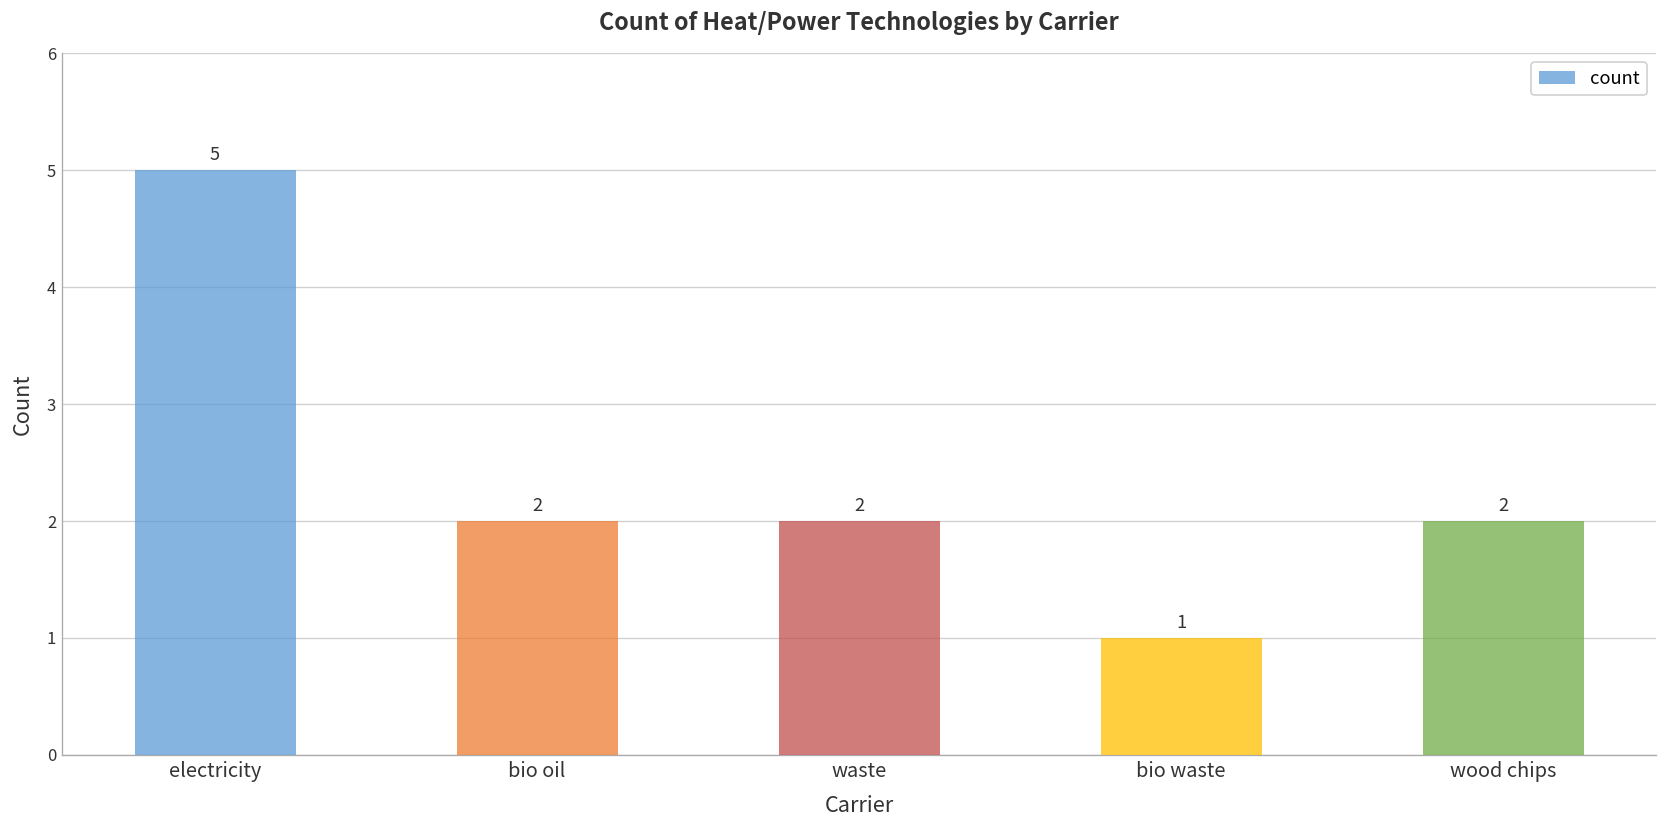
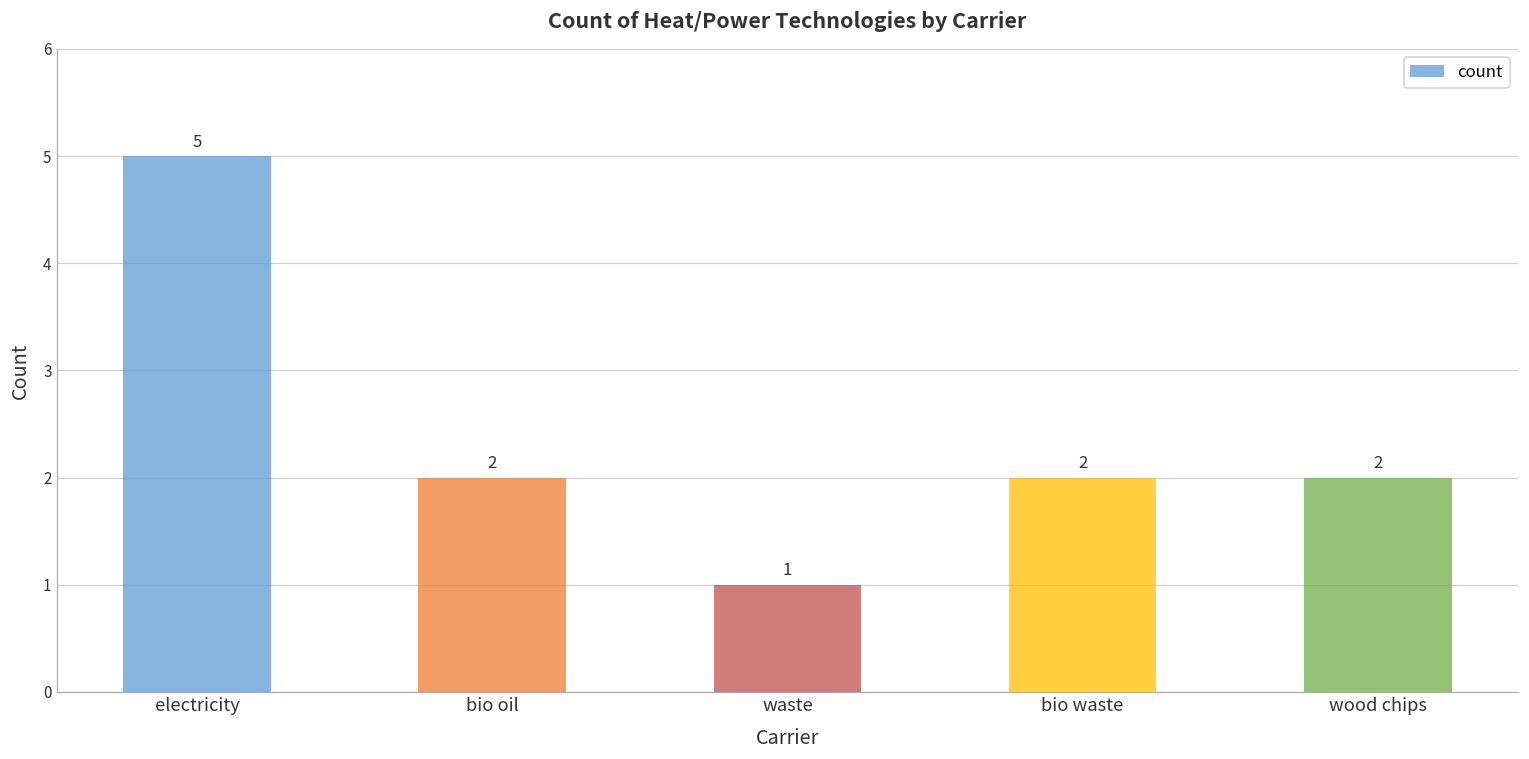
  {
    "electricity": 5,
    "bio oil": 2,
-   "waste": 2,
-   "bio waste": 1,
+   "waste": 1,
+   "bio waste": 2,
    "wood chips": 2
  }
